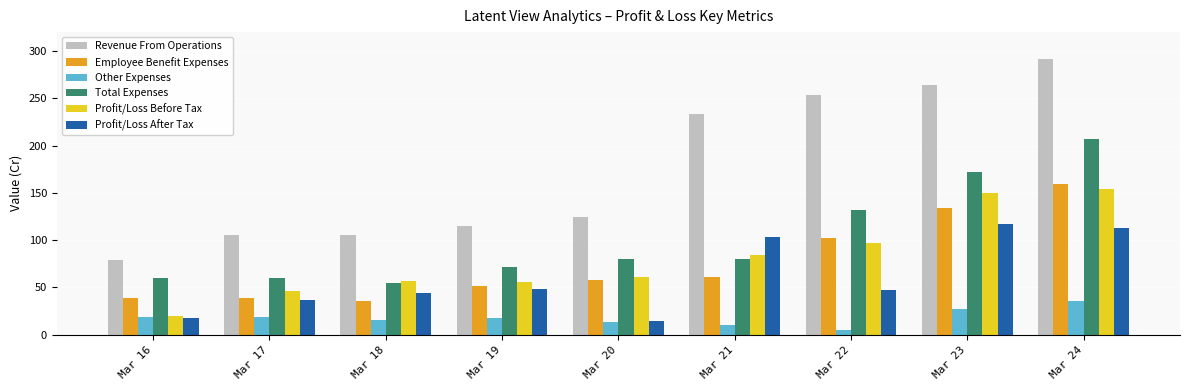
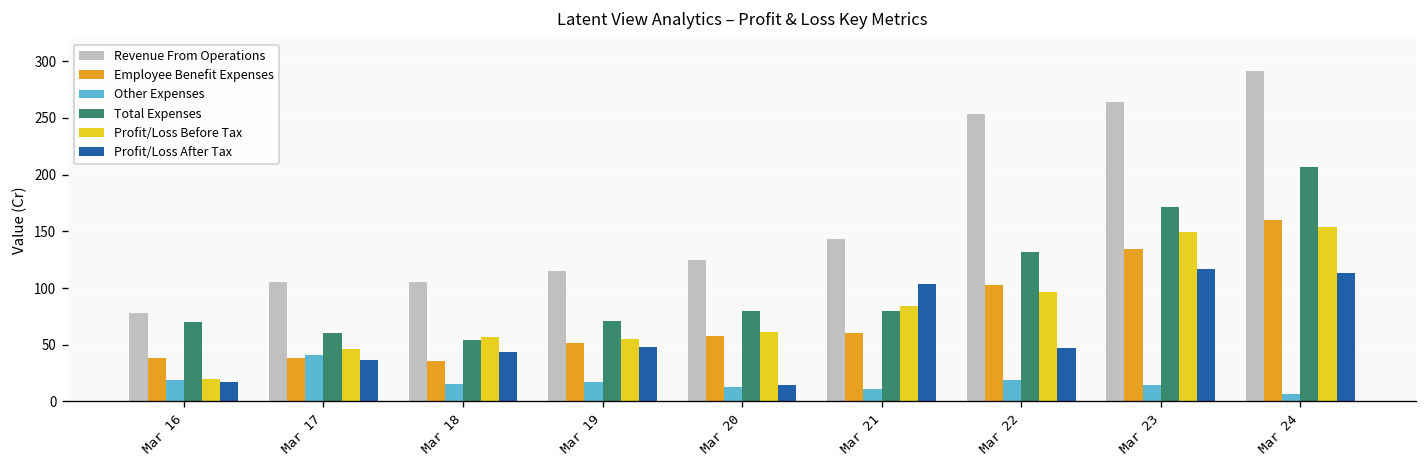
  {
    "Revenue From Operations": {
      "Mar 16": 80,
      "Mar 17": 110,
      "Mar 18": 110,
      "Mar 19": 120,
      "Mar 20": 120,
-     "Mar 21": 230,
+     "Mar 21": 140,
      "Mar 22": 250,
      "Mar 23": 260,
      "Mar 24": 290
    },
    "Other Expenses": {
      "Mar 16": 20,
-     "Mar 17": 20,
+     "Mar 17": 40,
      "Mar 18": 20,
      "Mar 19": 20,
      "Mar 20": 10,
      "Mar 21": 10,
-     "Mar 22": 10,
-     "Mar 23": 30,
-     "Mar 24": 40
+     "Mar 22": 20,
+     "Mar 23": 10,
+     "Mar 24": 10
    },
    "Total Expenses": {
-     "Mar 16": 60,
+     "Mar 16": 70,
      "Mar 17": 60,
      "Mar 18": 50,
      "Mar 19": 70,
      "Mar 20": 80,
      "Mar 21": 80,
      "Mar 22": 130,
      "Mar 23": 170,
      "Mar 24": 210
    },
    "Profit/Loss After Tax": {
      "Mar 16": 20,
      "Mar 17": 40,
      "Mar 18": 40,
      "Mar 19": 50,
      "Mar 20": 10,
      "Mar 21": 100,
      "Mar 22": 50,
      "Mar 23": 120,
      "Mar 24": 110
    }
  }
